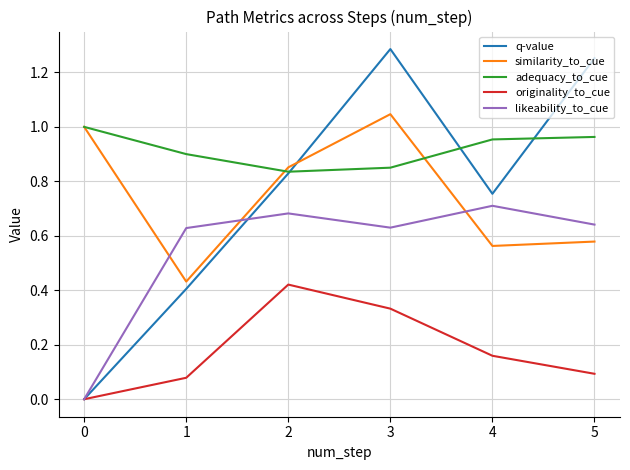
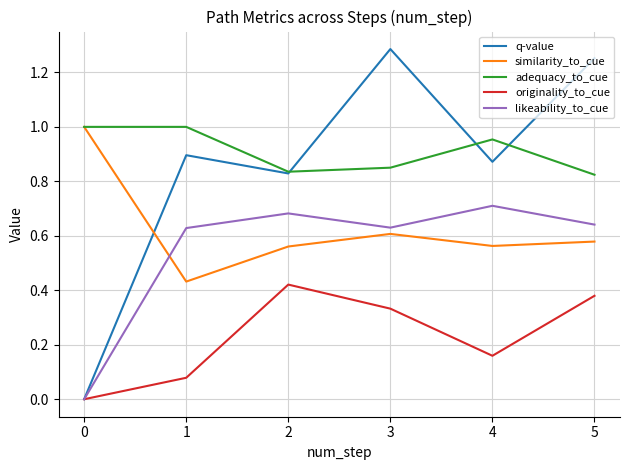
  {
    "q-value": {
-     "1": 0.41,
+     "1": 0.90,
      "3": 1.29,
-     "4": 0.75
+     "4": 0.87
    },
    "similarity_to_cue": {
      "1": 0.43,
-     "2": 0.85,
-     "3": 1.05,
+     "2": 0.56,
+     "3": 0.61,
      "4": 0.56,
      "5": 0.58
    },
    "adequacy_to_cue": {
-     "1": 0.9,
+     "1": 1.0,
      "3": 0.85,
      "4": 0.95,
-     "5": 0.96
+     "5": 0.82
    },
    "originality_to_cue": {
      "1": 0.08,
      "2": 0.42,
      "3": 0.33,
      "4": 0.16,
-     "5": 0.09
+     "5": 0.38
    },
    "likeability_to_cue": {
      "1": 0.63,
      "2": 0.68,
      "3": 0.63,
      "4": 0.71,
      "5": 0.64
    }
  }
